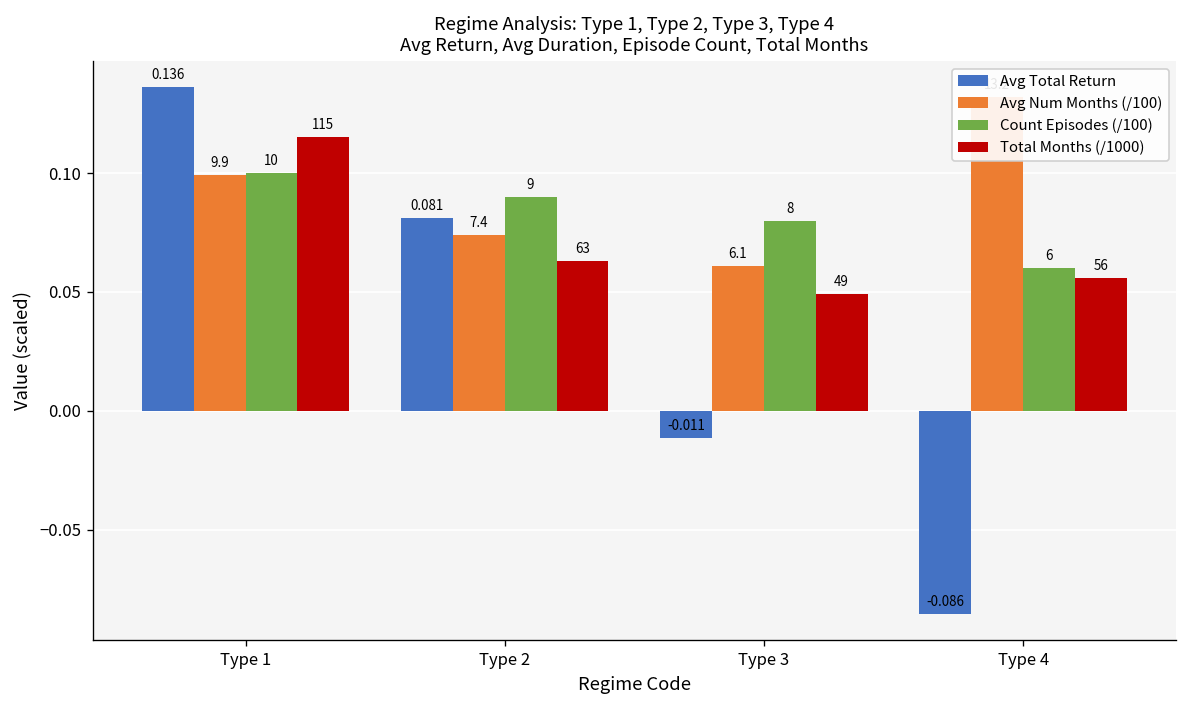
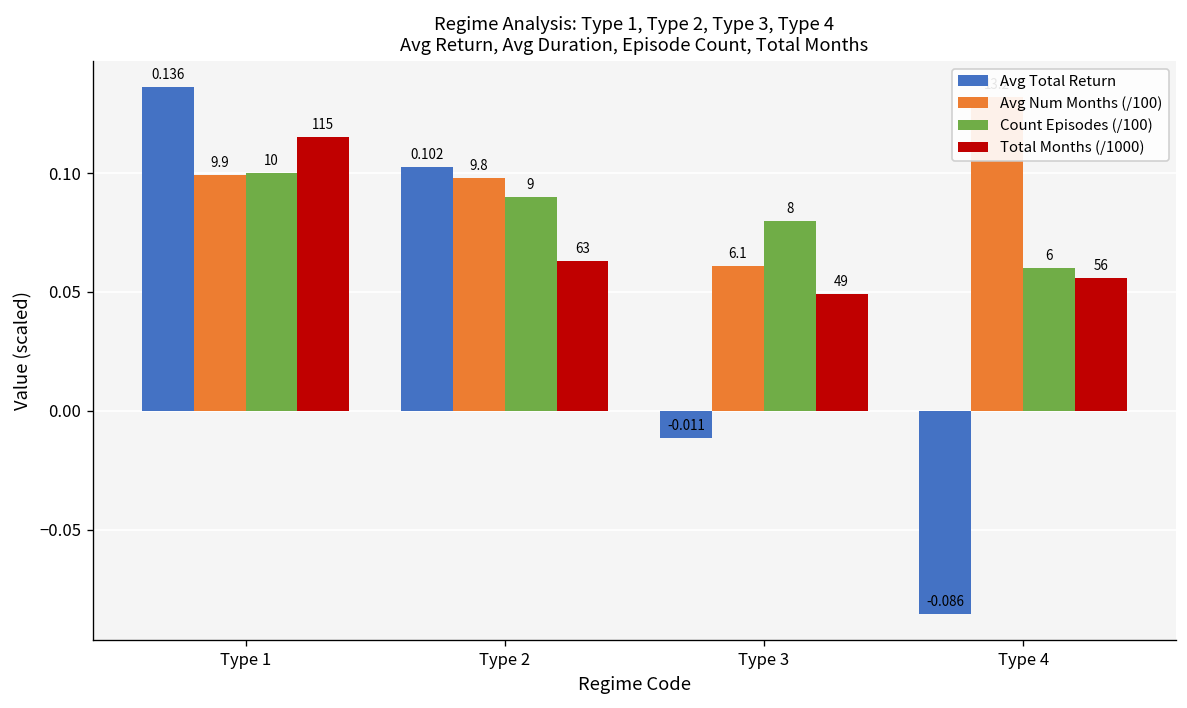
  {
    "Avg Total Return": {
      "Type 1": 0.136,
-     "Type 2": 0.081,
+     "Type 2": 0.102,
      "Type 3": -0.011,
      "Type 4": -0.086
    },
    "Avg Num Months (/100)": {
-     "Type 2": 7.4
+     "Type 2": 9.8
    }
  }
